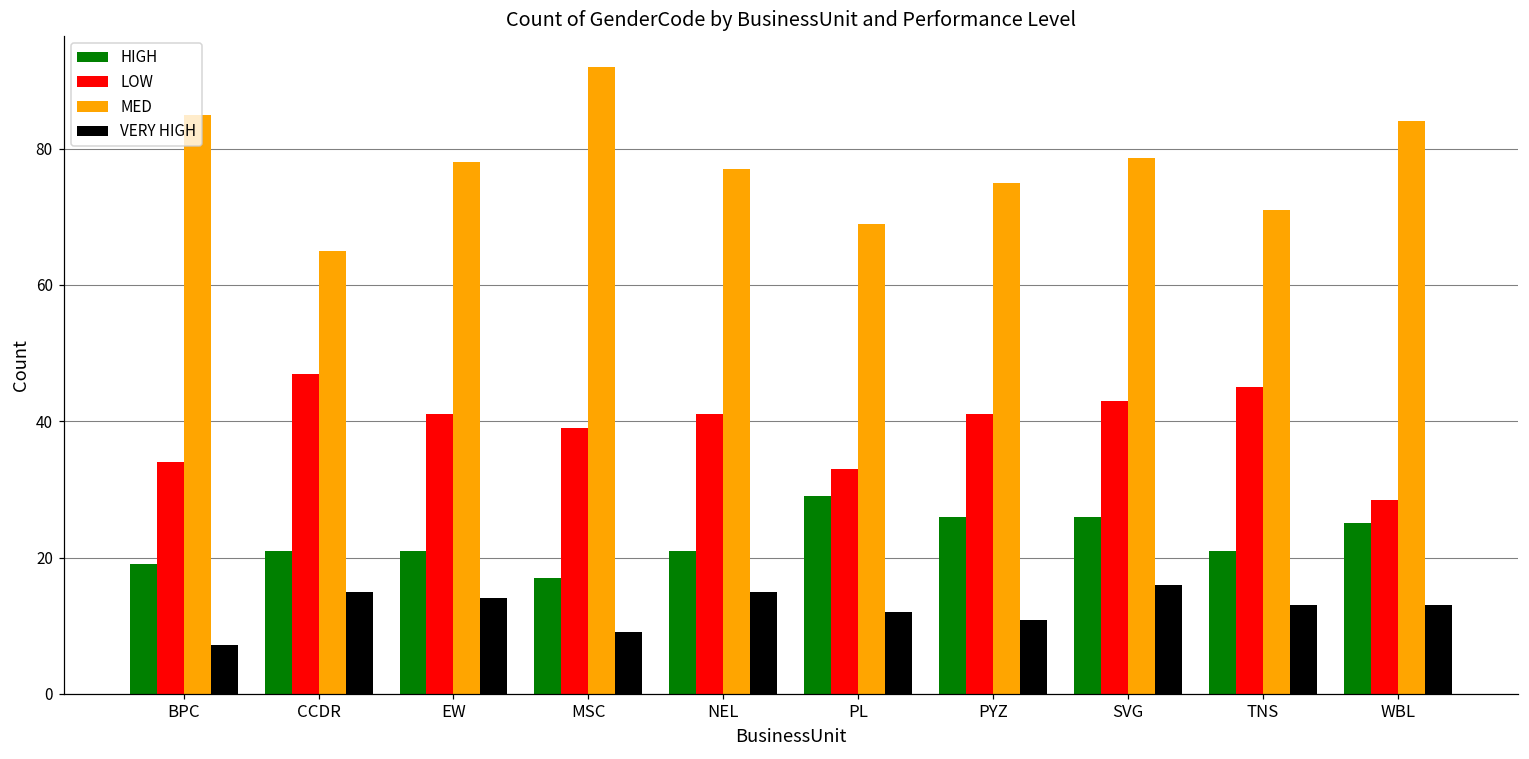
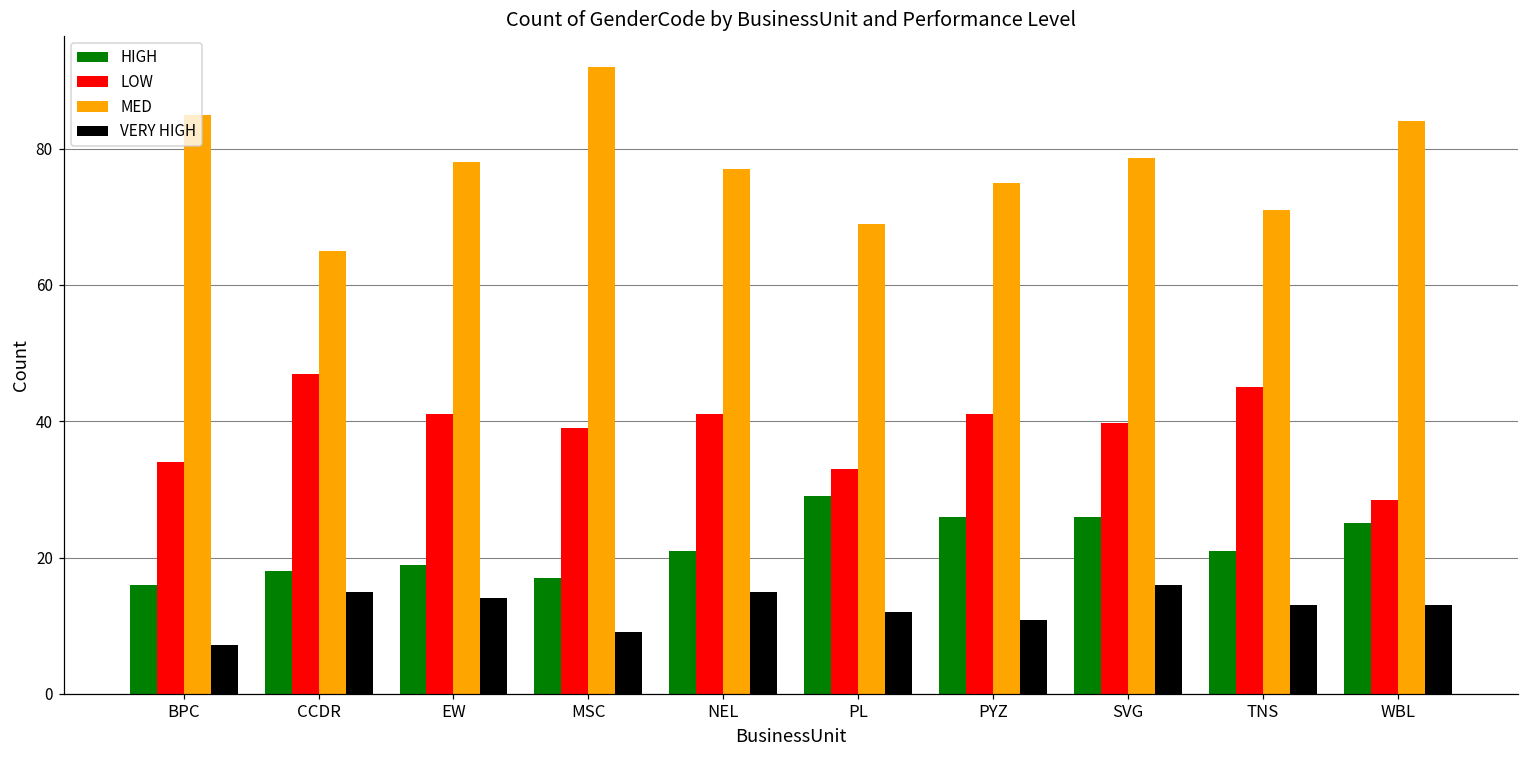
  {
    "HIGH": {
-     "BPC": 19,
-     "CCDR": 21,
-     "EW": 21,
+     "BPC": 16,
+     "CCDR": 18,
+     "EW": 19,
      "MSC": 17,
      "NEL": 21,
      "PL": 29,
      "PYZ": 26,
      "SVG": 26,
      "TNS": 21,
      "WBL": 25
    },
    "LOW": {
      "BPC": 34,
      "CCDR": 47,
      "EW": 41,
      "MSC": 39,
      "NEL": 41,
      "PL": 33,
      "PYZ": 41,
-     "SVG": 43,
+     "SVG": 40,
      "TNS": 45,
      "WBL": 29
    },
    "MED": {
      "CCDR": 65,
      "EW": 78,
      "MSC": 92,
      "NEL": 77,
      "PL": 69,
      "PYZ": 75,
      "SVG": 79,
      "TNS": 71,
      "WBL": 84
    },
    "VERY HIGH": {
      "BPC": 7,
      "CCDR": 15,
      "EW": 14,
      "MSC": 9,
      "NEL": 15,
      "PL": 12,
      "PYZ": 11,
      "SVG": 16,
      "TNS": 13,
      "WBL": 13
    }
  }
